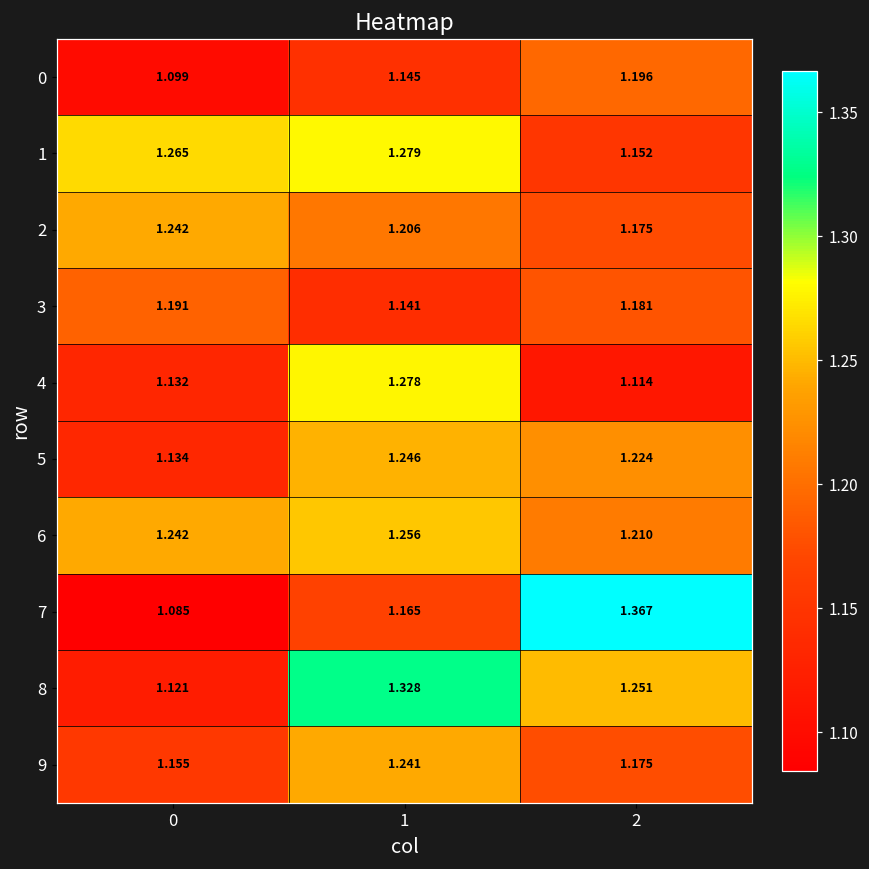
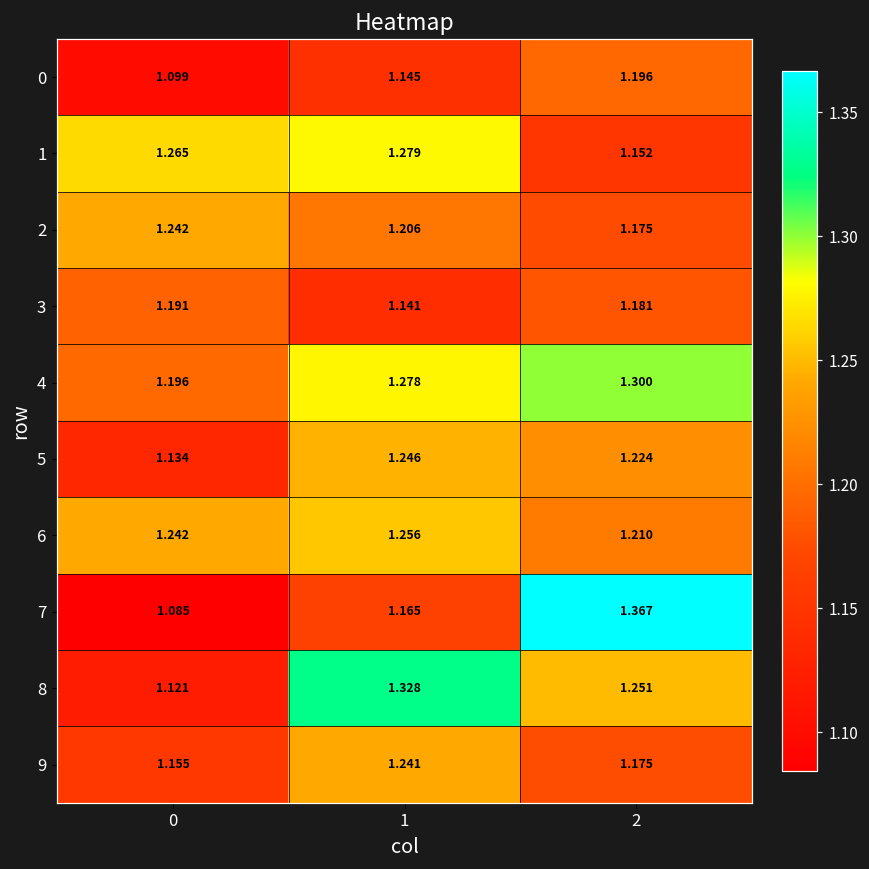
  {
    "0": {
      "0": 1.099,
      "1": 1.145,
      "2": 1.196
    },
    "1": {
      "0": 1.265,
      "1": 1.279,
      "2": 1.152
    },
    "2": {
      "0": 1.242,
      "1": 1.206,
      "2": 1.175
    },
    "3": {
      "0": 1.191,
      "1": 1.141,
      "2": 1.181
    },
    "4": {
-     "0": 1.132,
+     "0": 1.196,
      "1": 1.278,
-     "2": 1.114
+     "2": 1.300
    },
    "5": {
      "0": 1.134,
      "1": 1.246,
      "2": 1.224
    },
    "6": {
      "0": 1.242,
      "1": 1.256,
      "2": 1.210
    },
    "7": {
      "0": 1.085,
      "1": 1.165,
      "2": 1.367
    },
    "8": {
      "0": 1.121,
      "1": 1.328,
      "2": 1.251
    },
    "9": {
      "0": 1.155,
      "1": 1.241,
      "2": 1.175
    }
  }
